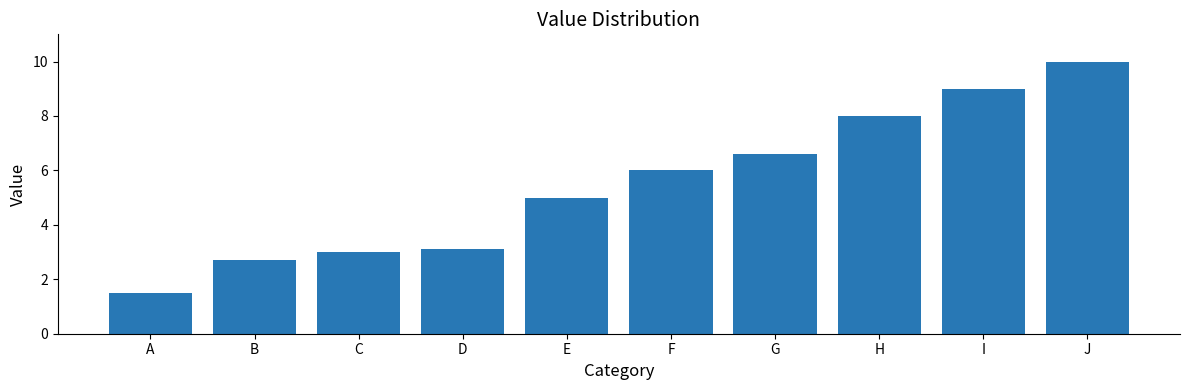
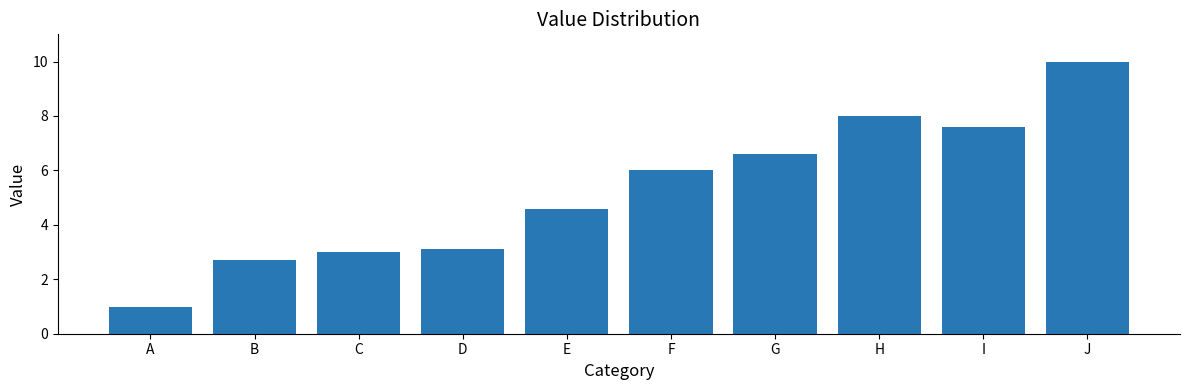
  {
-   "A": 1.5,
+   "A": 1.0,
    "B": 2.7,
    "C": 3.0,
    "D": 3.1,
-   "E": 5.0,
+   "E": 4.6,
    "F": 6.0,
    "G": 6.6,
    "H": 8.0,
-   "I": 9.0,
+   "I": 7.6,
    "J": 10.0
  }
